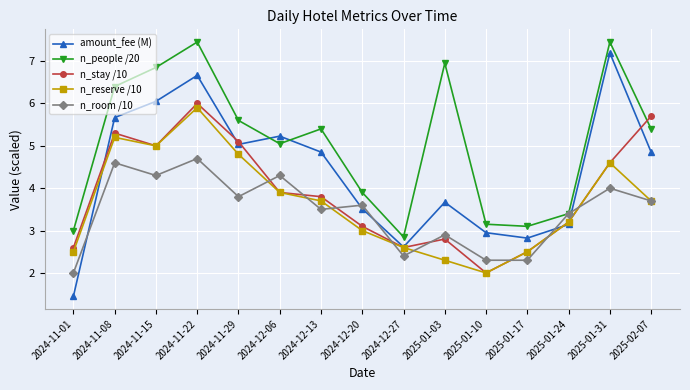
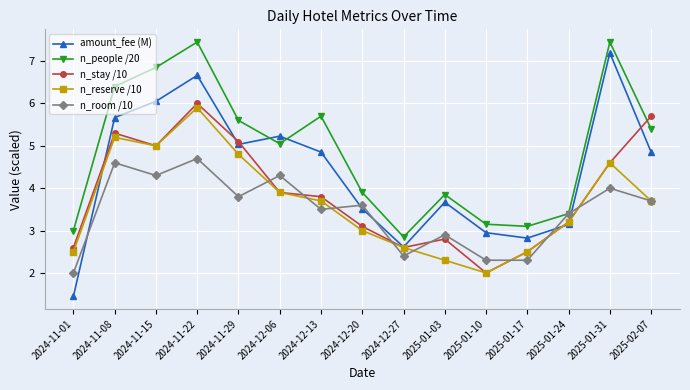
  {
    "amount_fee (M)": {
      "2024-11-01": 1.5,
      "2024-11-08": 5.7,
      "2024-11-22": 6.7,
      "2024-11-29": 5.0,
      "2024-12-06": 5.2,
      "2024-12-13": 4.9,
      "2024-12-20": 3.5,
      "2025-01-03": 3.7,
      "2025-01-10": 2.9,
      "2025-01-17": 2.8,
      "2025-01-31": 7.2,
      "2025-02-07": 4.9
    },
    "n_people /20": {
      "2024-11-01": 3.0,
      "2024-11-22": 7.5,
      "2024-11-29": 5.6,
      "2024-12-06": 5.1,
-     "2024-12-13": 5.4,
+     "2024-12-13": 5.7,
      "2024-12-20": 3.9,
      "2024-12-27": 2.9,
-     "2025-01-03": 7.0,
+     "2025-01-03": 3.9,
      "2025-01-10": 3.2,
      "2025-01-17": 3.1,
      "2025-01-31": 7.5,
      "2025-02-07": 5.4
    },
    "n_stay /10": {
      "2024-11-01": 2.6,
      "2024-11-08": 5.3,
      "2024-11-22": 6.0,
      "2024-11-29": 5.1,
      "2024-12-13": 3.8,
      "2024-12-20": 3.1,
      "2025-01-03": 2.8,
      "2025-02-07": 5.7
    },
    "n_reserve /10": {
      "2024-11-01": 2.5,
      "2024-11-08": 5.2,
      "2024-11-22": 5.9,
      "2024-11-29": 4.8,
      "2024-12-13": 3.7,
      "2024-12-20": 3.0,
      "2025-01-03": 2.3
    },
    "n_room /10": {
      "2024-11-01": 2.0,
      "2024-11-08": 4.6,
      "2024-11-15": 4.3,
      "2024-11-22": 4.7,
      "2024-11-29": 3.8,
      "2024-12-06": 4.3,
      "2024-12-13": 3.5,
      "2024-12-20": 3.6,
      "2024-12-27": 2.4,
      "2025-01-03": 2.9,
      "2025-01-10": 2.3,
      "2025-01-17": 2.3,
      "2025-01-31": 4.0
    }
  }
